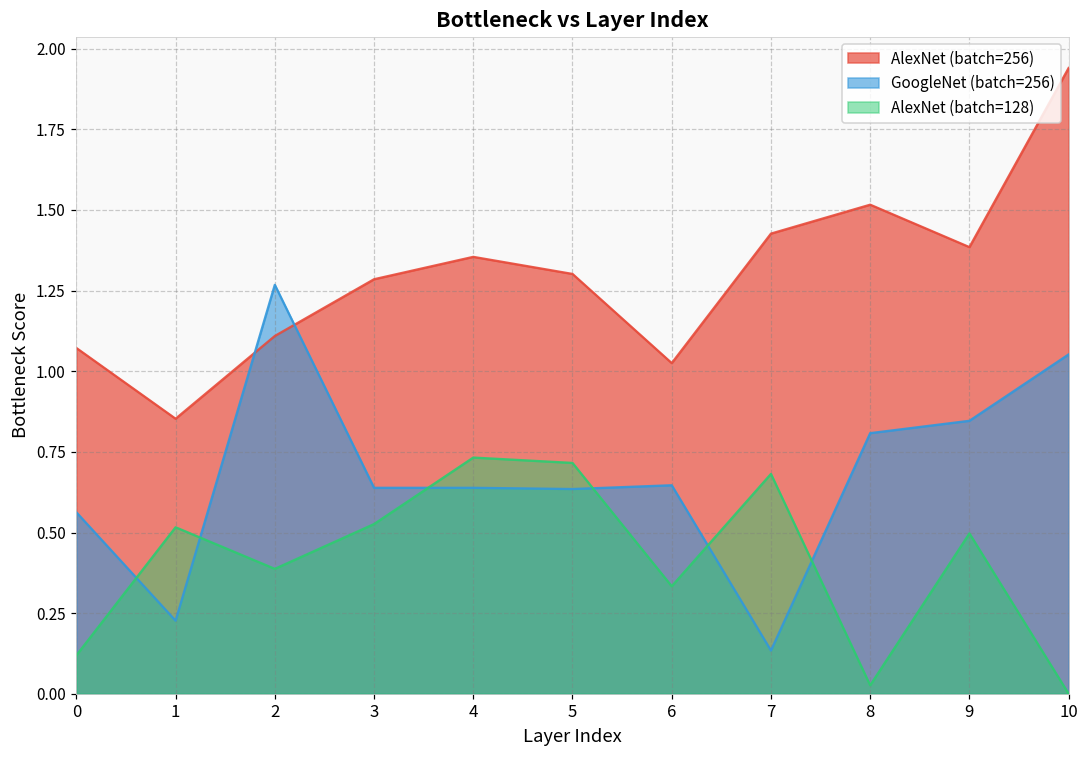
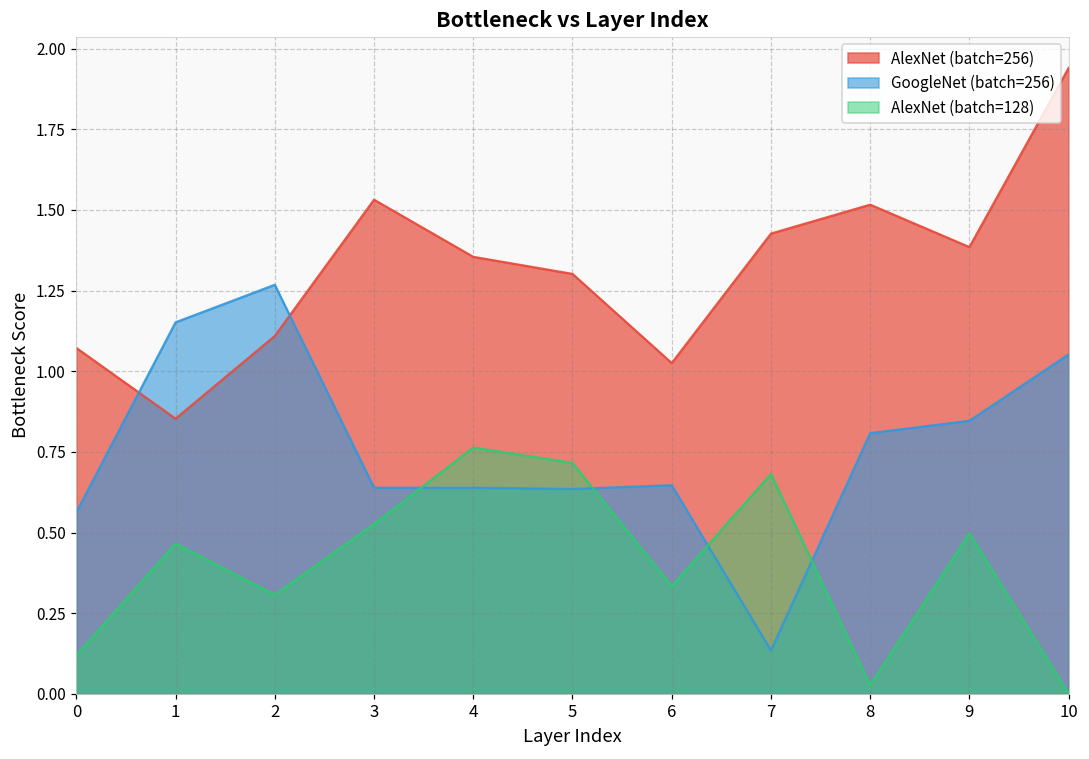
  {
    "AlexNet (batch=256)": {
      "0": 1.07,
      "1": 0.85,
      "2": 1.11,
-     "3": 1.29,
+     "3": 1.53,
      "4": 1.35,
      "5": 1.30,
      "6": 1.03,
      "7": 1.43,
      "8": 1.52,
      "9": 1.38,
      "10": 1.94
    },
    "GoogleNet (batch=256)": {
      "0": 0.56,
-     "1": 0.23,
+     "1": 1.15,
      "2": 1.27,
      "3": 0.64,
      "4": 0.64,
      "5": 0.63,
      "6": 0.65,
      "7": 0.13,
      "8": 0.81,
      "9": 0.85,
      "10": 1.05
    },
    "AlexNet (batch=128)": {
      "0": 0.12,
-     "1": 0.52,
-     "2": 0.39,
+     "1": 0.47,
+     "2": 0.31,
      "3": 0.53,
-     "4": 0.73,
+     "4": 0.76,
      "5": 0.72,
      "6": 0.33,
      "7": 0.68,
      "8": 0.03,
      "9": 0.50,
      "10": 0.00
    }
  }
